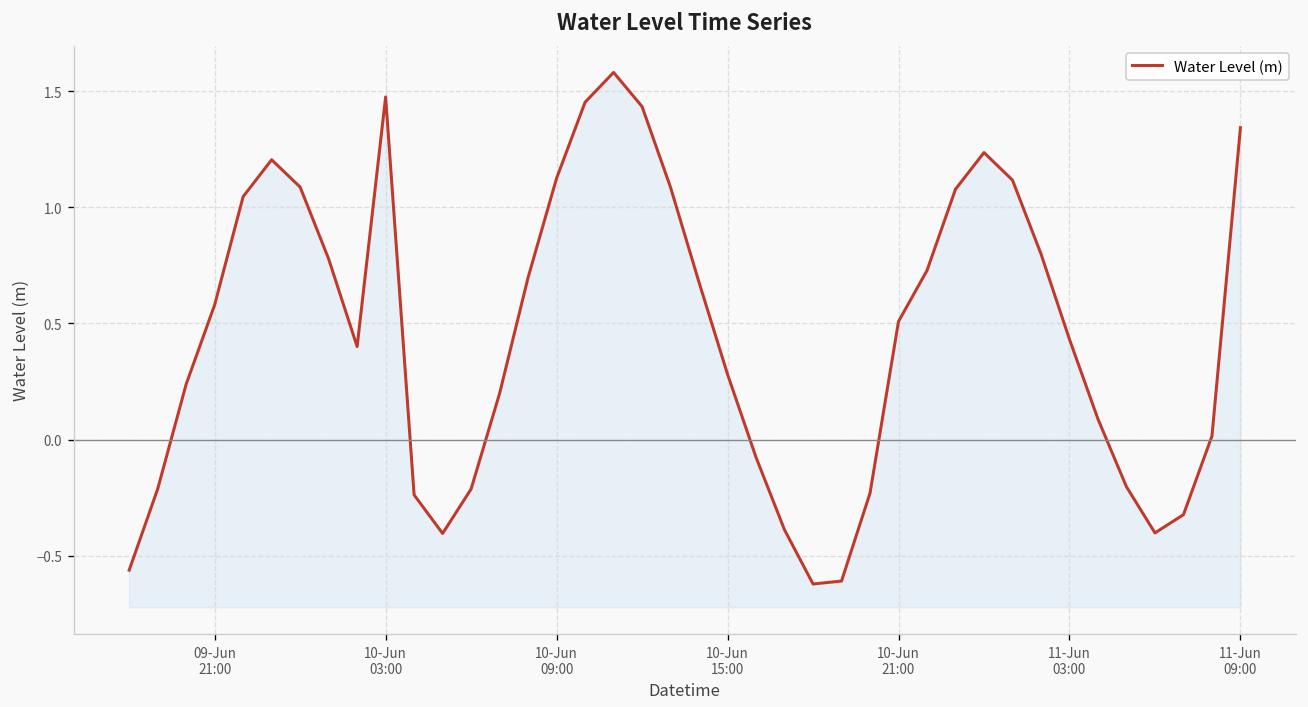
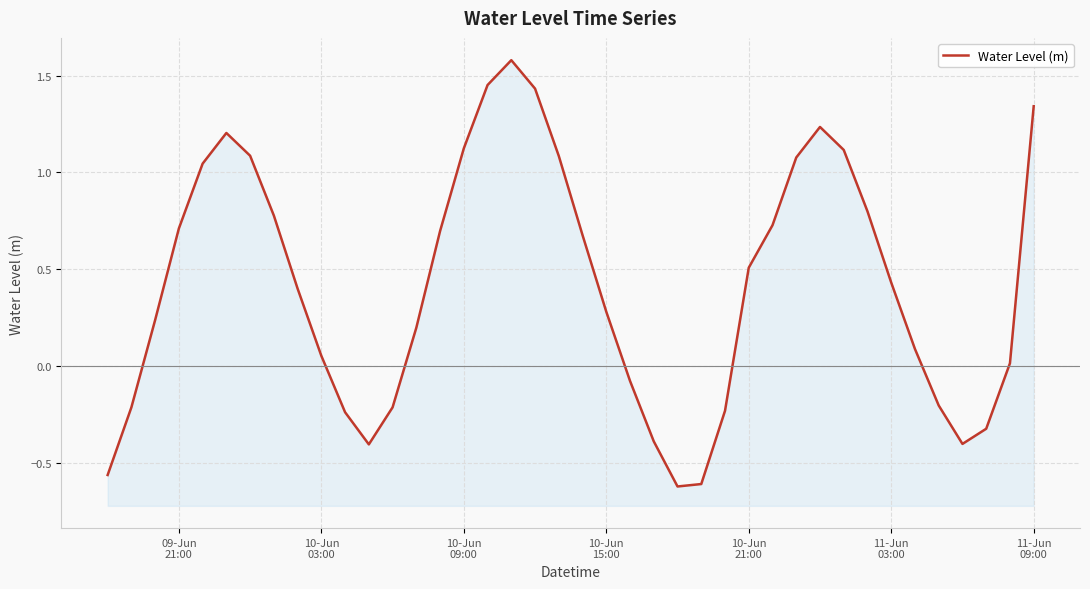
  {
-   "09-Jun 21:00": 0.58,
-   "10-Jun 03:00": 1.47,
+   "09-Jun 21:00": 0.71,
+   "10-Jun 03:00": 0.05,
    "10-Jun 09:00": 1.12,
    "10-Jun 15:00": 0.28,
    "10-Jun 21:00": 0.51,
    "11-Jun 03:00": 0.43,
    "11-Jun 09:00": 1.34
  }
